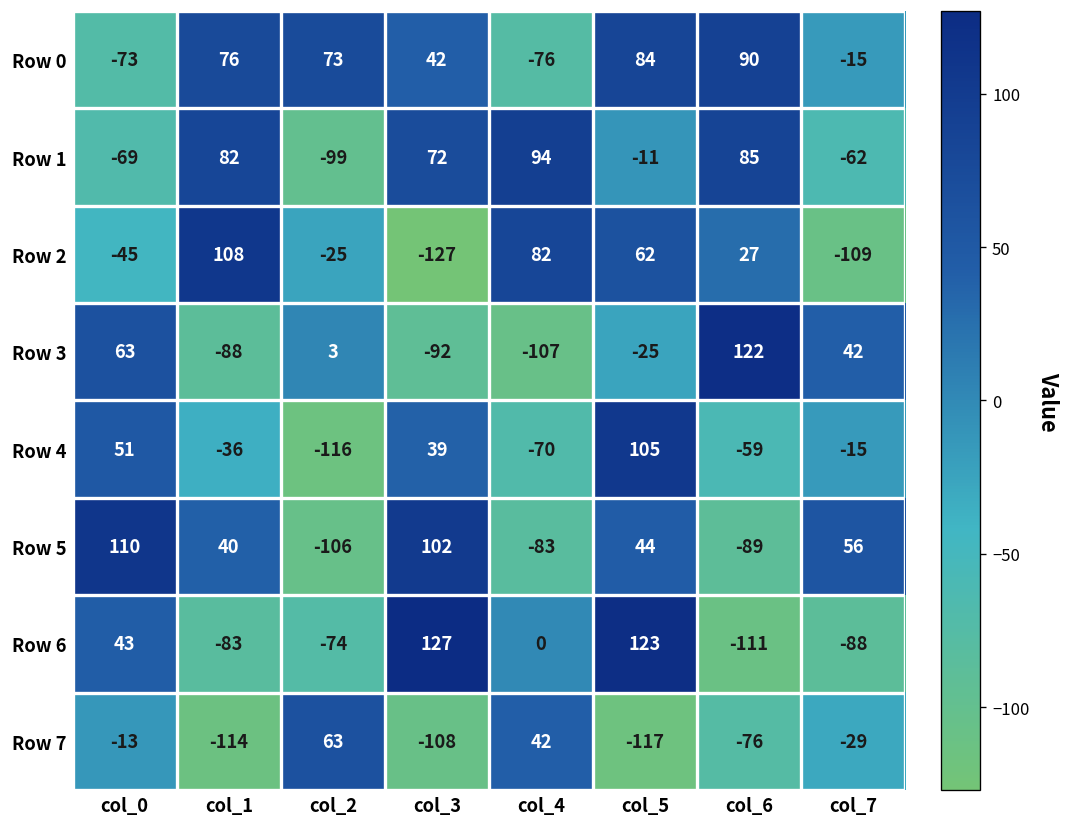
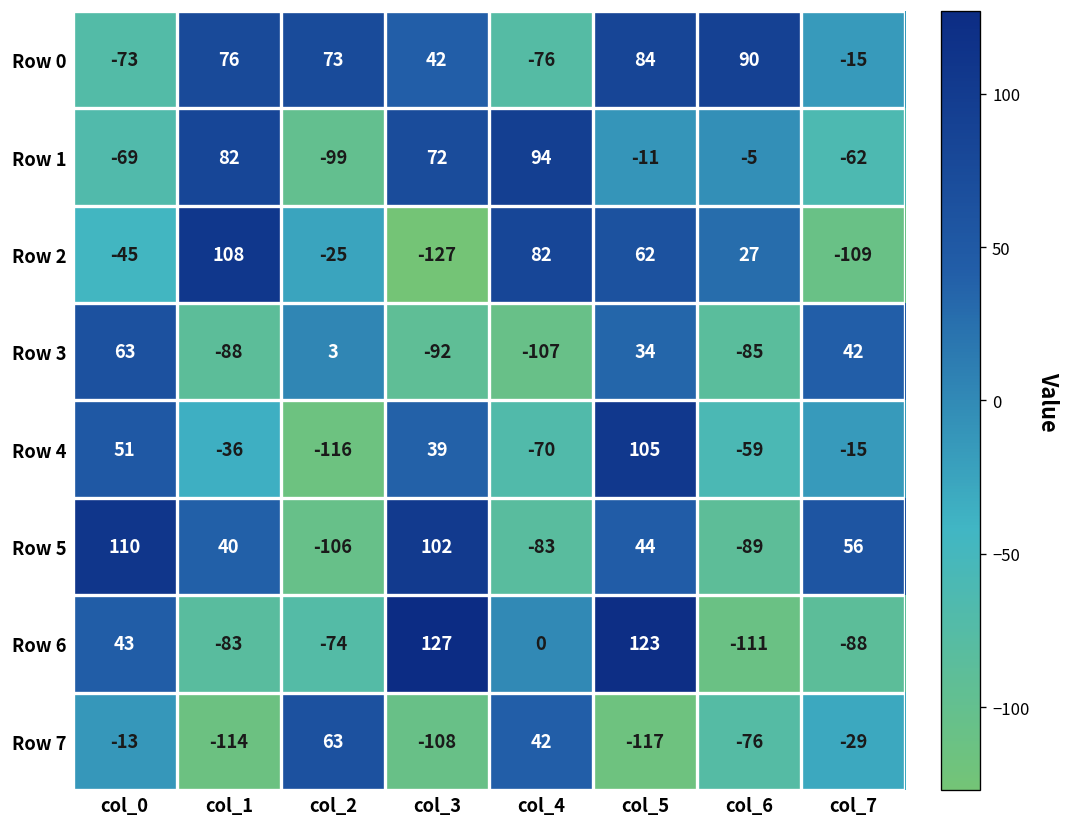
  {
    "Row 0": {
      "col_0": -73,
      "col_1": 76,
      "col_2": 73,
      "col_3": 42,
      "col_4": -76,
      "col_5": 84,
      "col_6": 90,
      "col_7": -15
    },
    "Row 1": {
      "col_0": -69,
      "col_1": 82,
      "col_2": -99,
      "col_3": 72,
      "col_4": 94,
      "col_5": -11,
-     "col_6": 85,
+     "col_6": -5,
      "col_7": -62
    },
    "Row 2": {
      "col_0": -45,
      "col_1": 108,
      "col_2": -25,
      "col_3": -127,
      "col_4": 82,
      "col_5": 62,
      "col_6": 27,
      "col_7": -109
    },
    "Row 3": {
      "col_0": 63,
      "col_1": -88,
      "col_2": 3,
      "col_3": -92,
      "col_4": -107,
-     "col_5": -25,
-     "col_6": 122,
+     "col_5": 34,
+     "col_6": -85,
      "col_7": 42
    },
    "Row 4": {
      "col_0": 51,
      "col_1": -36,
      "col_2": -116,
      "col_3": 39,
      "col_4": -70,
      "col_5": 105,
      "col_6": -59,
      "col_7": -15
    },
    "Row 5": {
      "col_0": 110,
      "col_1": 40,
      "col_2": -106,
      "col_3": 102,
      "col_4": -83,
      "col_5": 44,
      "col_6": -89,
      "col_7": 56
    },
    "Row 6": {
      "col_0": 43,
      "col_1": -83,
      "col_2": -74,
      "col_3": 127,
      "col_4": 0,
      "col_5": 123,
      "col_6": -111,
      "col_7": -88
    },
    "Row 7": {
      "col_0": -13,
      "col_1": -114,
      "col_2": 63,
      "col_3": -108,
      "col_4": 42,
      "col_5": -117,
      "col_6": -76,
      "col_7": -29
    }
  }
